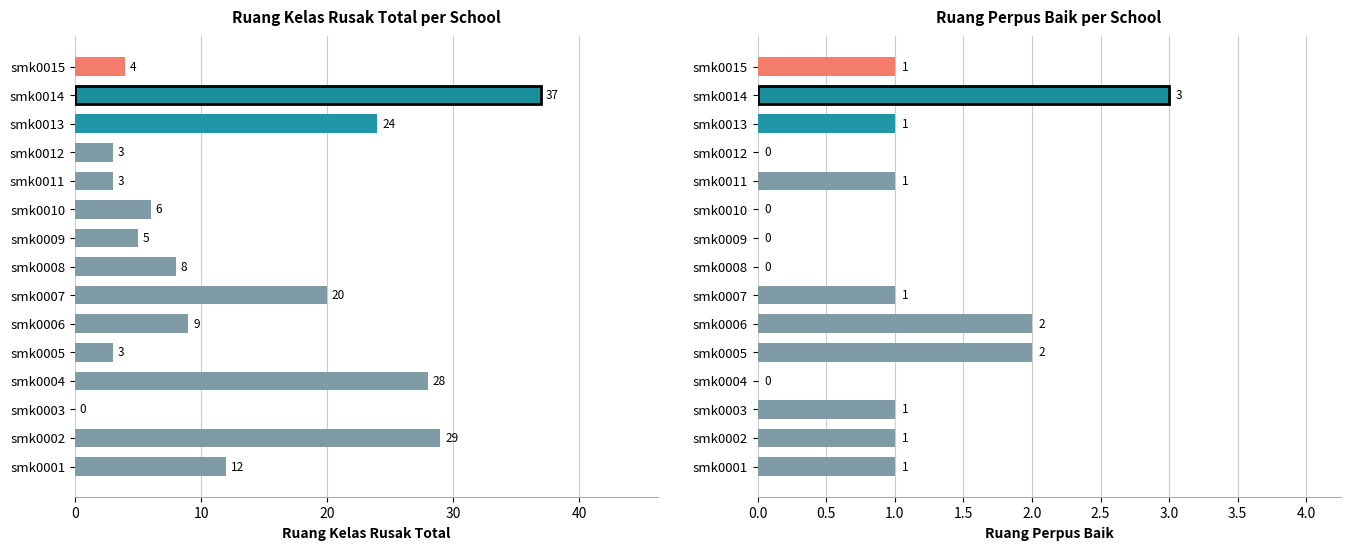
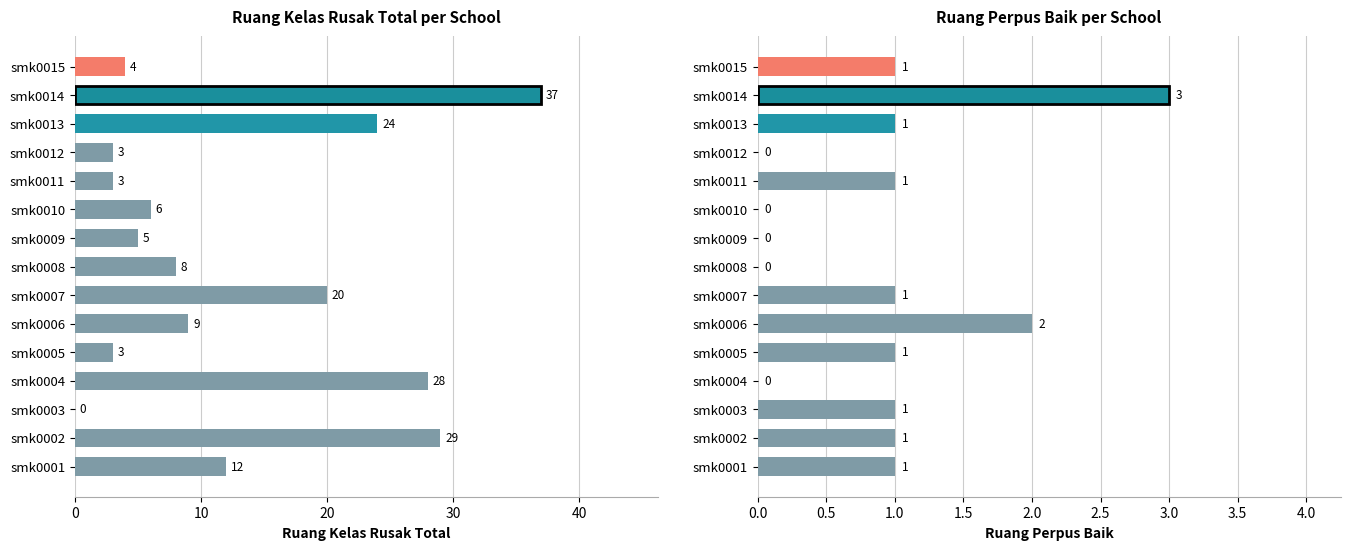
  {
    "Ruang Kelas Rusak Total per School": {
      "smk0015": 4,
      "smk0014": 37,
      "smk0013": 24,
      "smk0012": 3,
      "smk0011": 3,
      "smk0010": 6,
      "smk0009": 5,
      "smk0008": 8,
      "smk0007": 20,
      "smk0006": 9,
      "smk0005": 3,
      "smk0004": 28,
      "smk0003": 0,
      "smk0002": 29,
      "smk0001": 12
    },
    "Ruang Perpus Baik per School": {
      "smk0015": 1,
      "smk0014": 3,
      "smk0013": 1,
      "smk0012": 0,
      "smk0011": 1,
      "smk0010": 0,
      "smk0009": 0,
      "smk0008": 0,
      "smk0007": 1,
      "smk0006": 2,
-     "smk0005": 2,
+     "smk0005": 1,
      "smk0004": 0,
      "smk0003": 1,
      "smk0002": 1,
      "smk0001": 1
    }
  }
